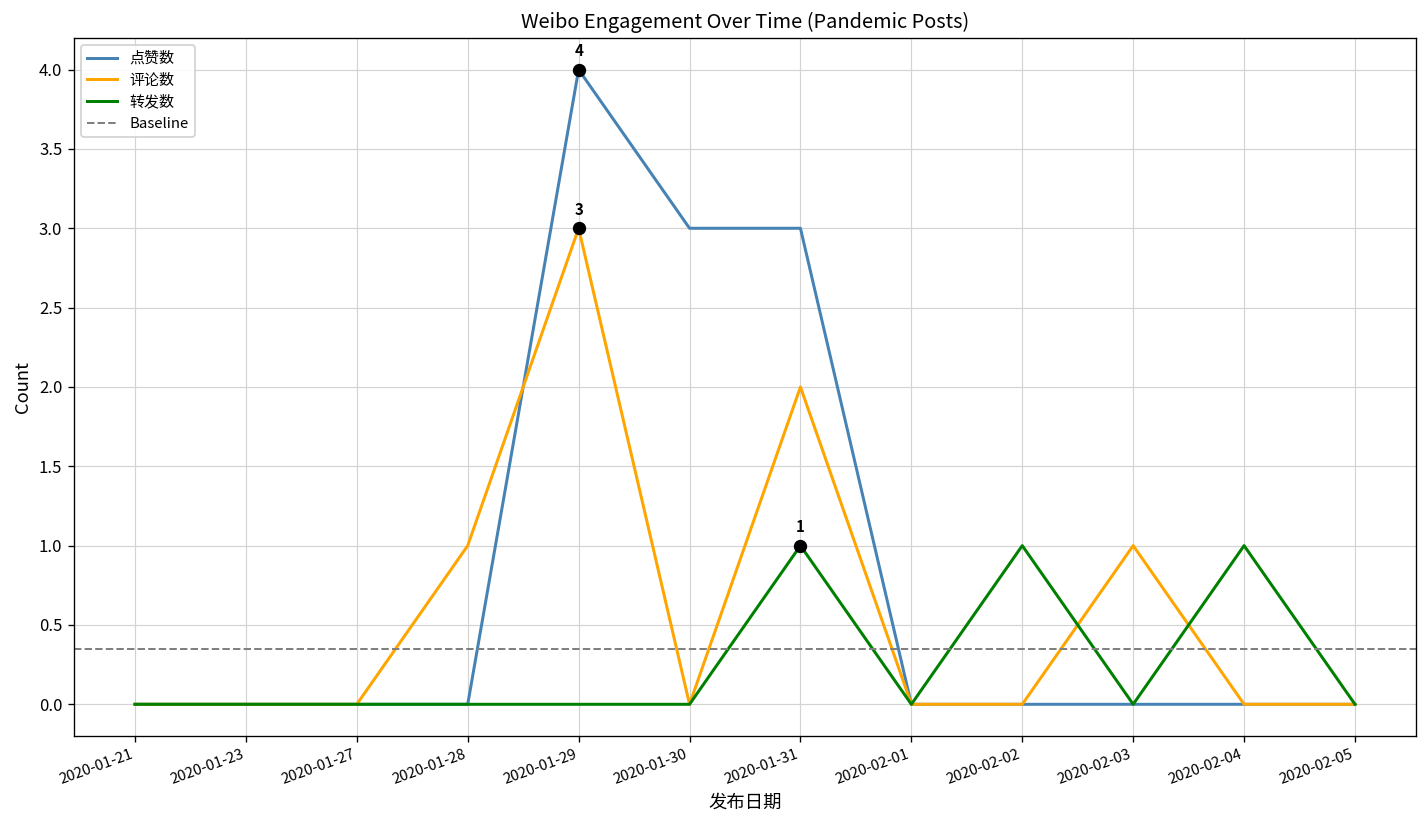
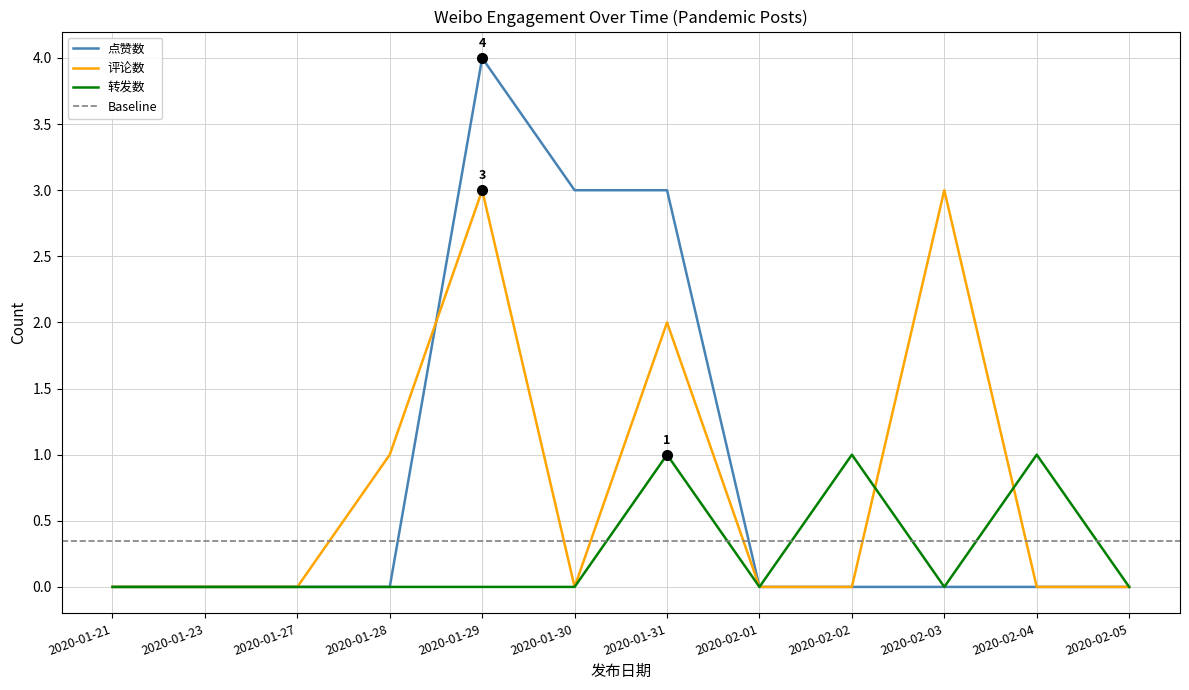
  {
    "点赞数": {
      "2020-01-30": 3,
      "2020-01-31": 3
    },
    "评论数": {
      "2020-01-28": 1,
      "2020-01-31": 2,
-     "2020-02-03": 1
+     "2020-02-03": 3
    },
    "转发数": {
      "2020-01-29": 0,
      "2020-02-02": 1,
      "2020-02-04": 1
    }
  }
